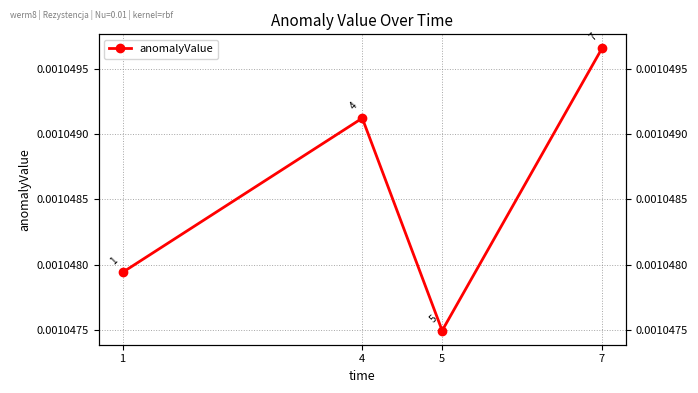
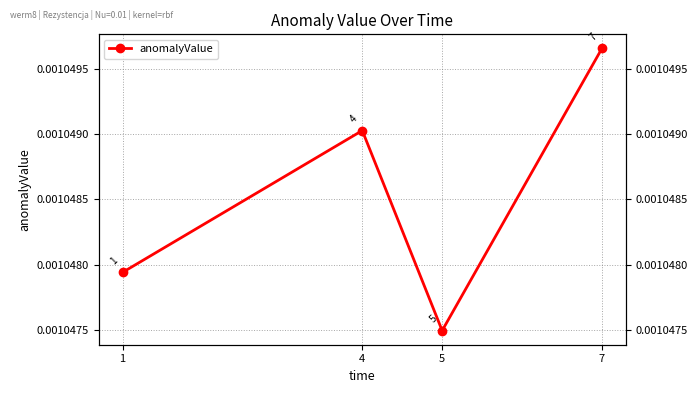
  {
-   "4": 0.00104913
+   "4": 0.00104903
  }
